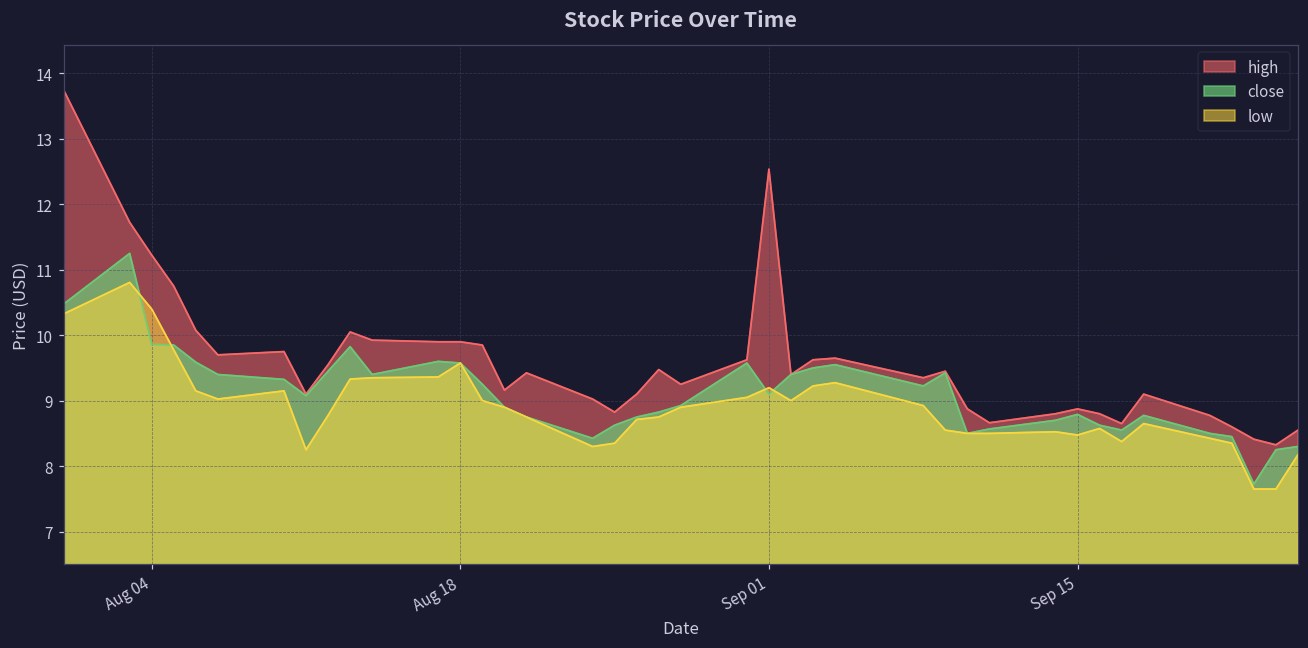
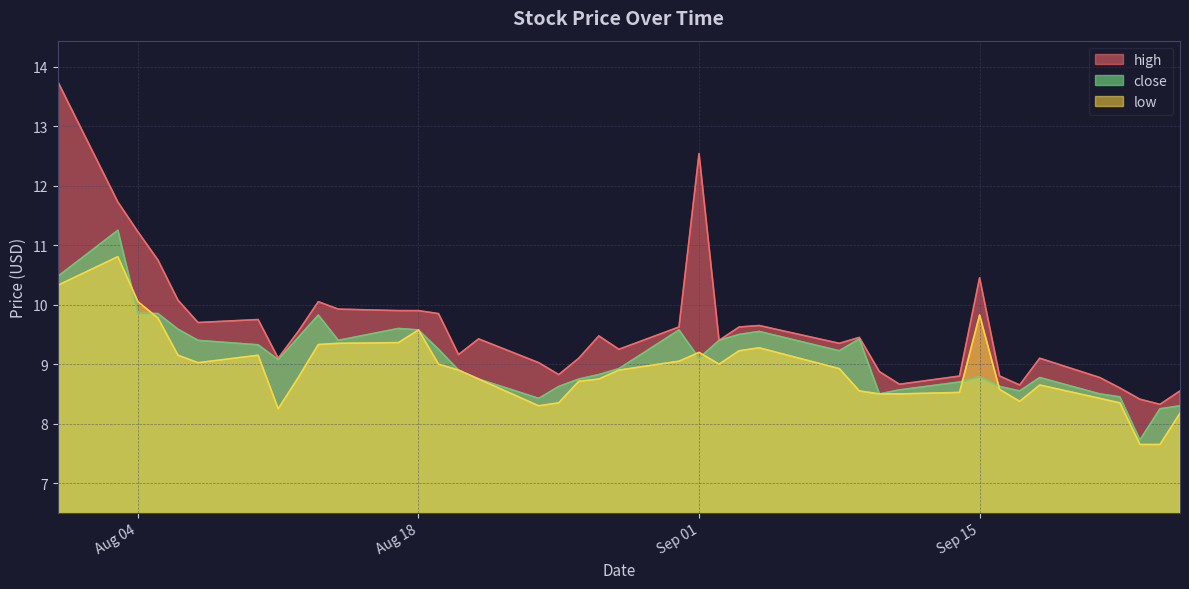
  {
    "high": {
      "Aug 04": 11.2,
      "Aug 18": 9.9,
      "Sep 01": 12.5,
-     "Sep 15": 8.9
+     "Sep 15": 10.5
    },
    "close": {
      "Aug 04": 9.9,
      "Sep 01": 9.1,
      "Sep 15": 8.8
    },
    "low": {
-     "Aug 04": 10.4,
+     "Aug 04": 10.1,
      "Sep 01": 9.2,
-     "Sep 15": 8.5
+     "Sep 15": 9.8
    }
  }
